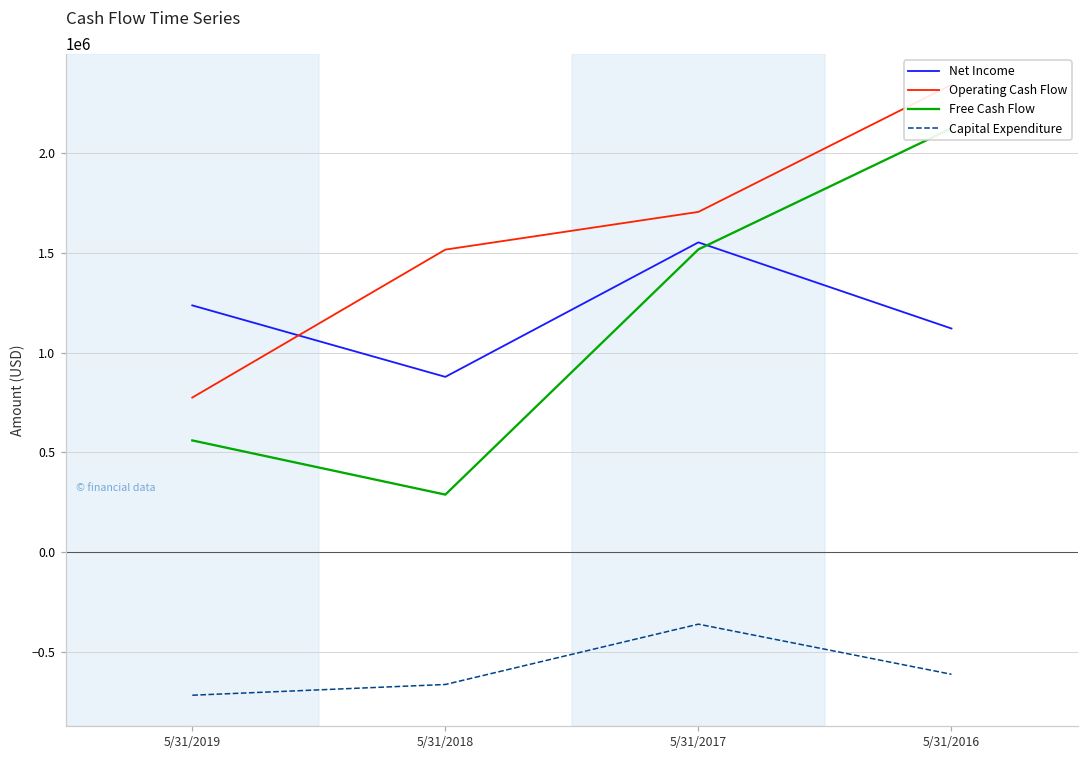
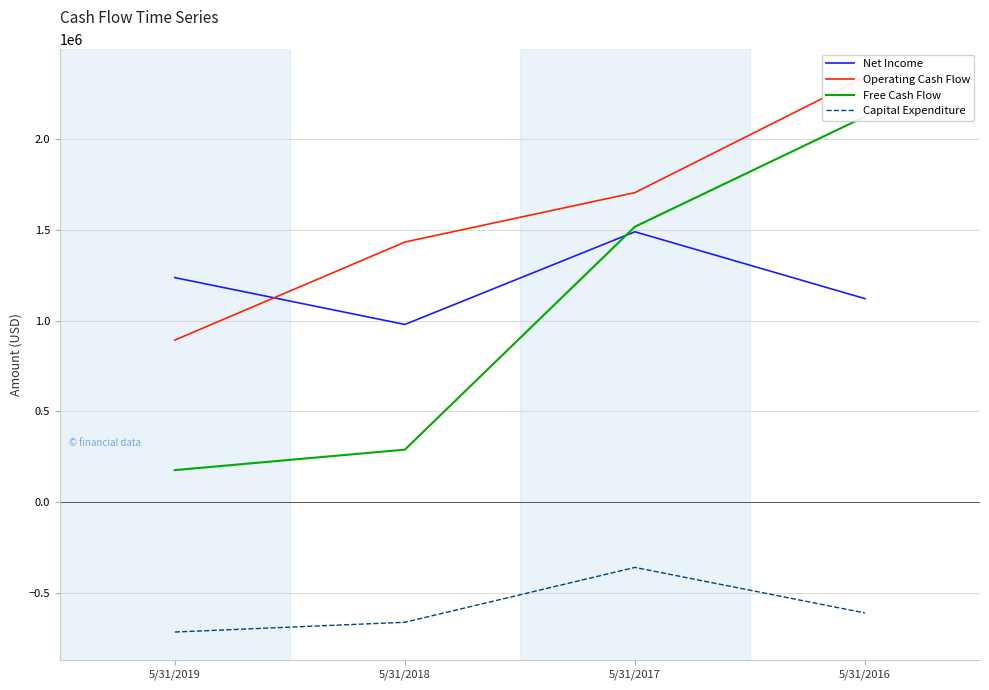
  {
    "Net Income": {
      "5/31/2019": 1240000,
-     "5/31/2018": 880000,
-     "5/31/2017": 1550000,
+     "5/31/2018": 980000,
+     "5/31/2017": 1490000,
      "5/31/2016": 1120000
    },
    "Operating Cash Flow": {
-     "5/31/2019": 770000,
-     "5/31/2018": 1520000,
+     "5/31/2019": 890000,
+     "5/31/2018": 1430000,
      "5/31/2017": 1710000
    },
    "Free Cash Flow": {
-     "5/31/2019": 560000,
+     "5/31/2019": 180000,
      "5/31/2018": 290000,
      "5/31/2017": 1520000
    },
    "Capital Expenditure": {
      "5/31/2019": -720000,
      "5/31/2018": -660000,
      "5/31/2017": -360000,
      "5/31/2016": -610000
    }
  }
